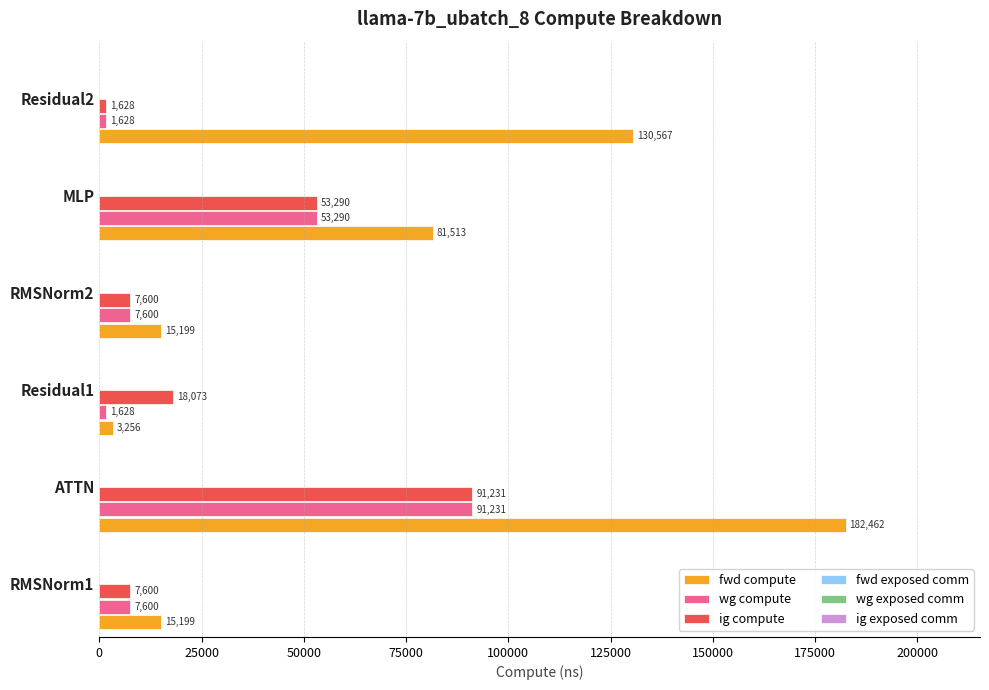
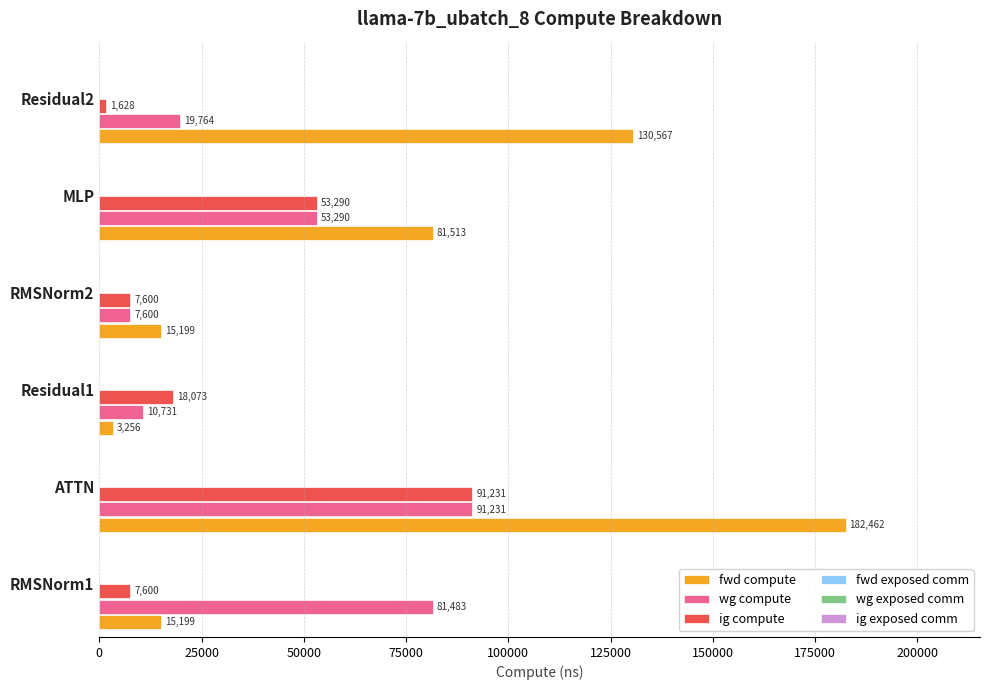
  {
    "fwd compute": {
      "Residual2": "130,567",
      "MLP": "81,513",
      "RMSNorm2": "15,199",
      "Residual1": "3,256",
      "ATTN": "182,462",
      "RMSNorm1": "15,199"
    },
    "wg compute": {
-     "Residual2": "1,628",
+     "Residual2": "19,764",
      "MLP": "53,290",
      "RMSNorm2": "7,600",
-     "Residual1": "1,628",
+     "Residual1": "10,731",
      "ATTN": "91,231",
-     "RMSNorm1": "7,600"
+     "RMSNorm1": "81,483"
    },
    "ig compute": {
      "Residual2": "1,628",
      "MLP": "53,290",
      "RMSNorm2": "7,600",
      "Residual1": "18,073",
      "ATTN": "91,231",
      "RMSNorm1": "7,600"
    },
    "fwd exposed comm": {
      "Residual2": "0",
      "MLP": "0",
      "RMSNorm2": "0",
      "Residual1": "0",
      "ATTN": "0",
      "RMSNorm1": "0"
    },
    "wg exposed comm": {
      "Residual2": "0",
      "MLP": "0",
      "RMSNorm2": "0",
      "Residual1": "0",
      "ATTN": "0",
      "RMSNorm1": "0"
    },
    "ig exposed comm": {
      "Residual2": "0",
      "MLP": "0",
      "RMSNorm2": "0",
      "Residual1": "0",
      "ATTN": "0",
      "RMSNorm1": "0"
    }
  }
